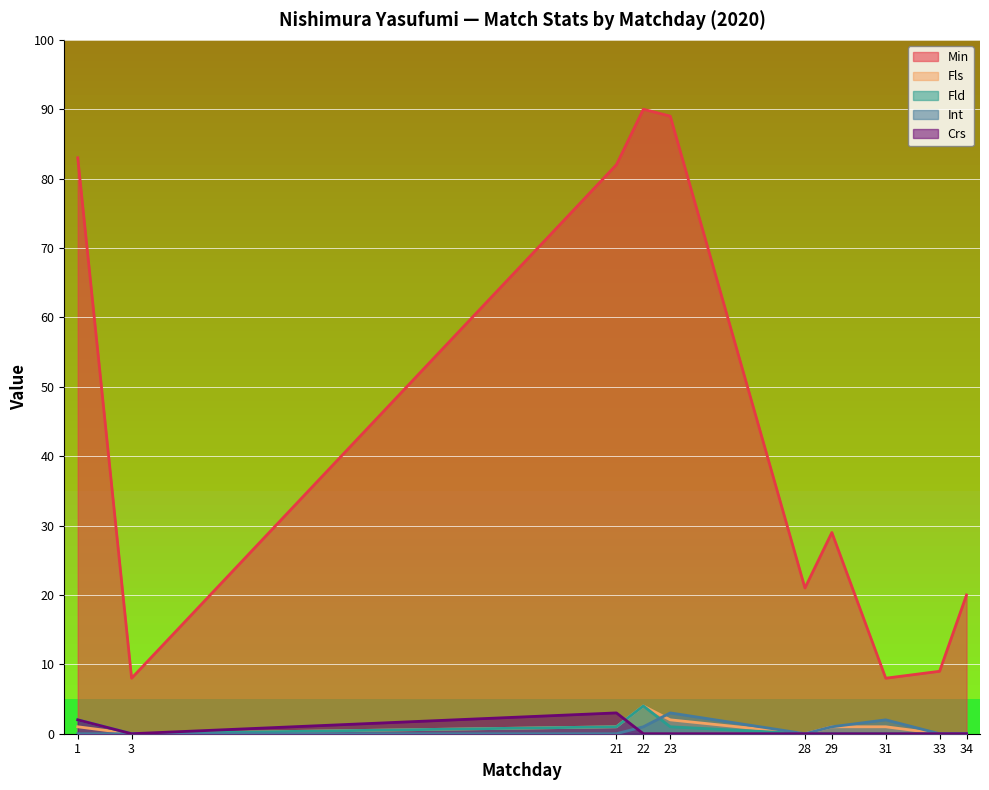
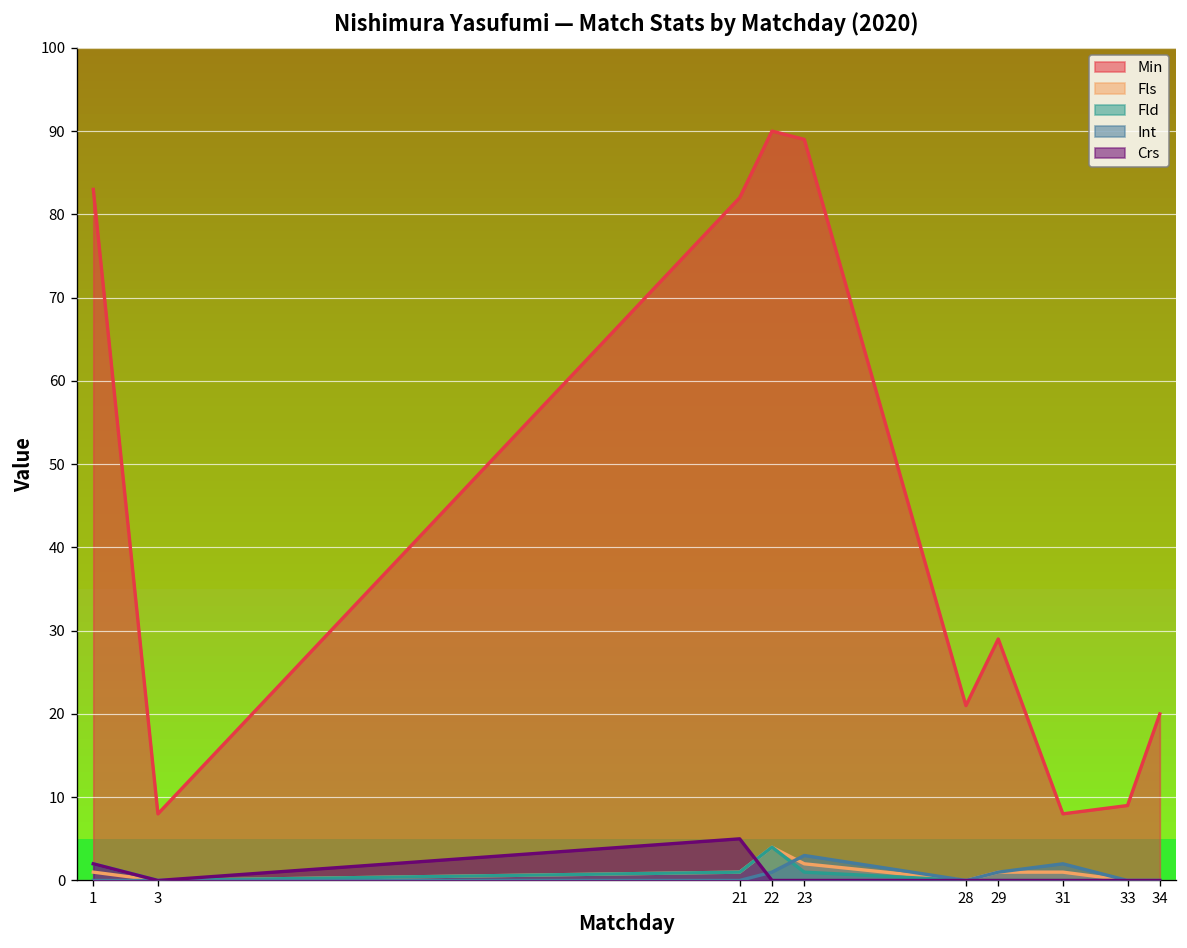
  {
    "Crs": {
-     "21": 3,
+     "21": 5,
      "22": 0,
      "23": 0
    }
  }
